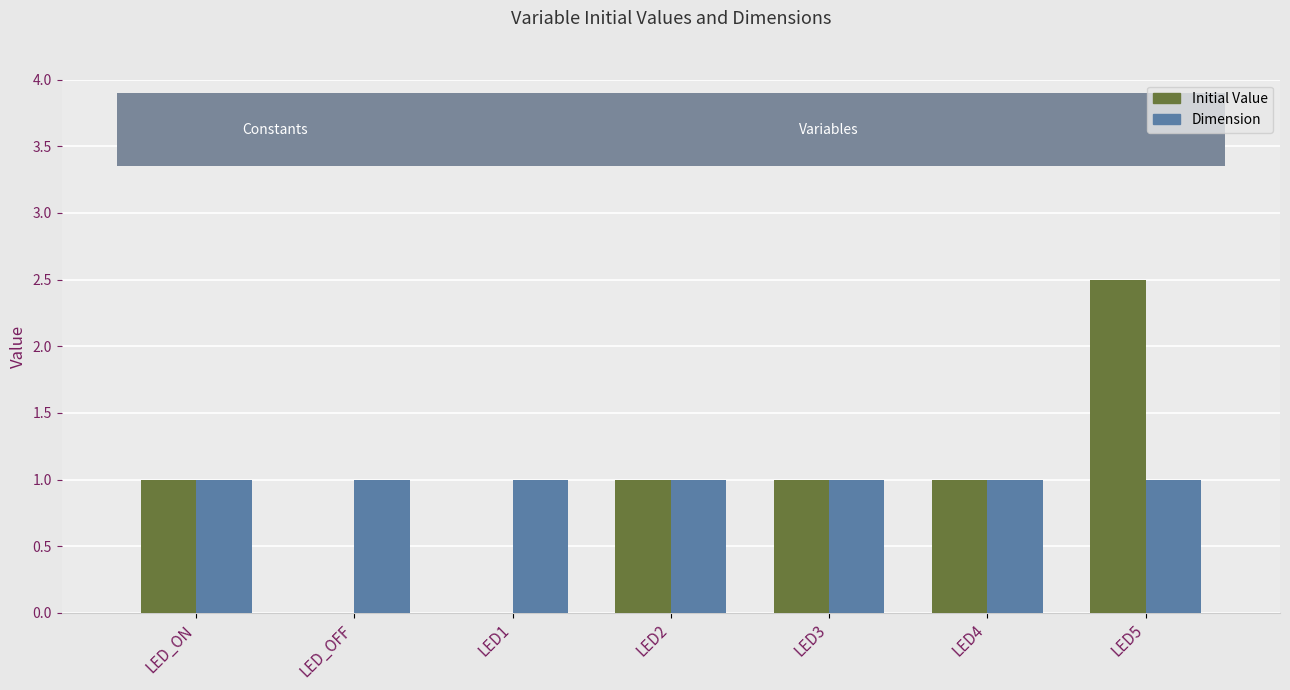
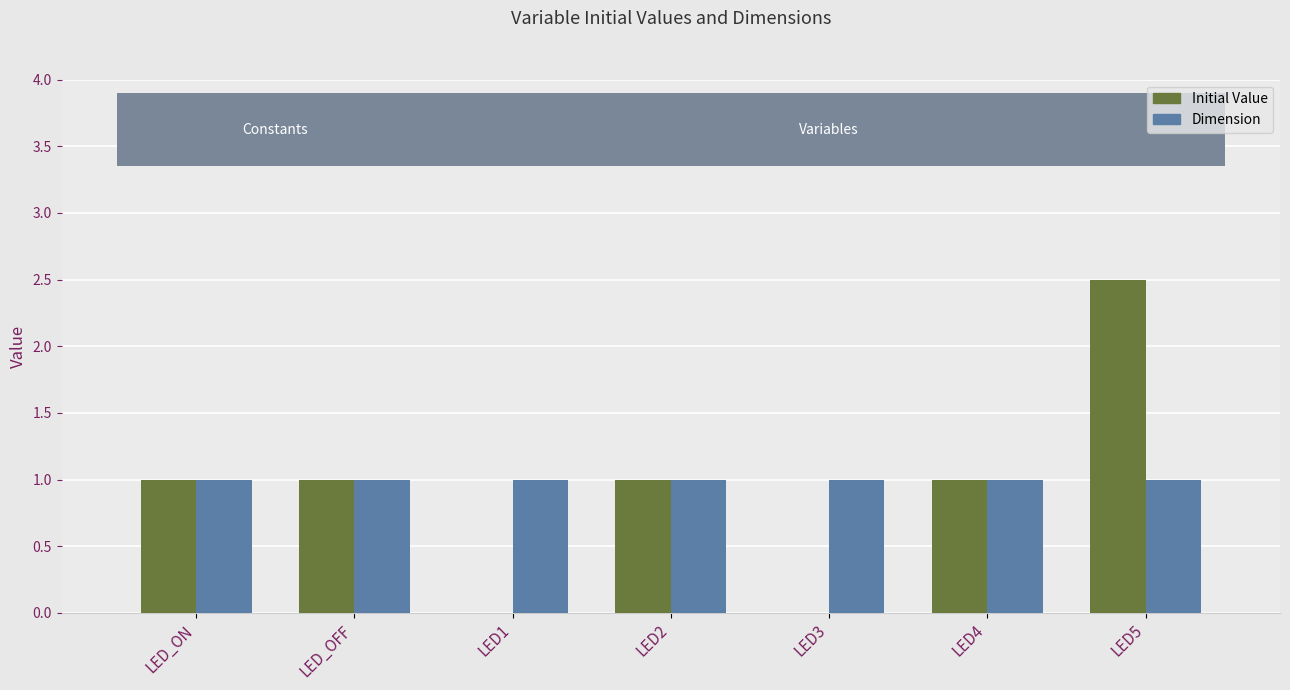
  {
    "Initial Value": {
      "LED_ON": 1,
-     "LED_OFF": 0,
+     "LED_OFF": 1,
      "LED1": 0,
      "LED2": 1,
-     "LED3": 1,
+     "LED3": 0,
      "LED4": 1,
      "LED5": 2.50
    },
    "Dimension": {
      "LED_ON": 1,
      "LED_OFF": 1,
      "LED1": 1,
      "LED2": 1,
      "LED3": 1,
      "LED4": 1,
      "LED5": 1
    }
  }
